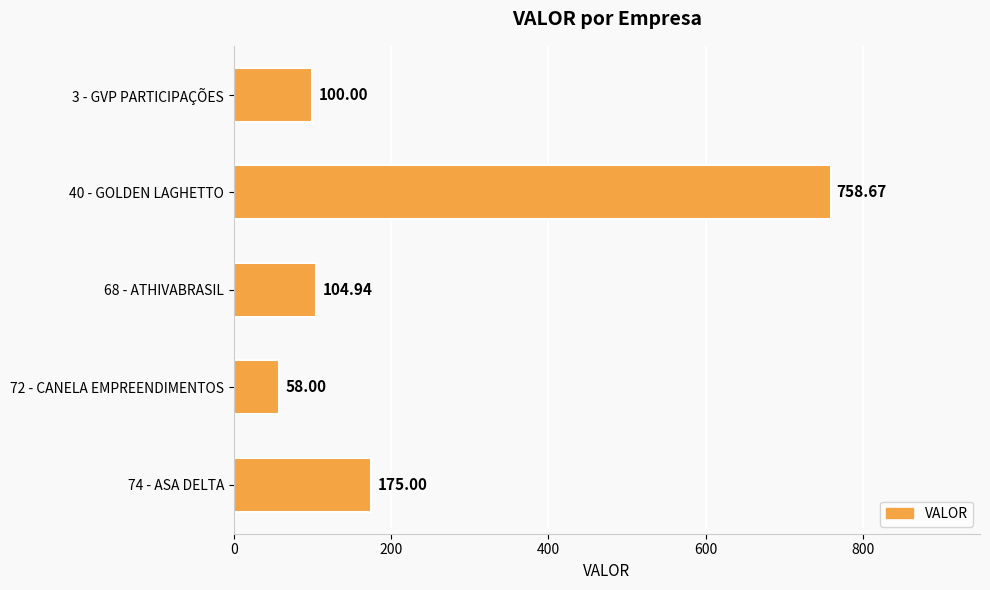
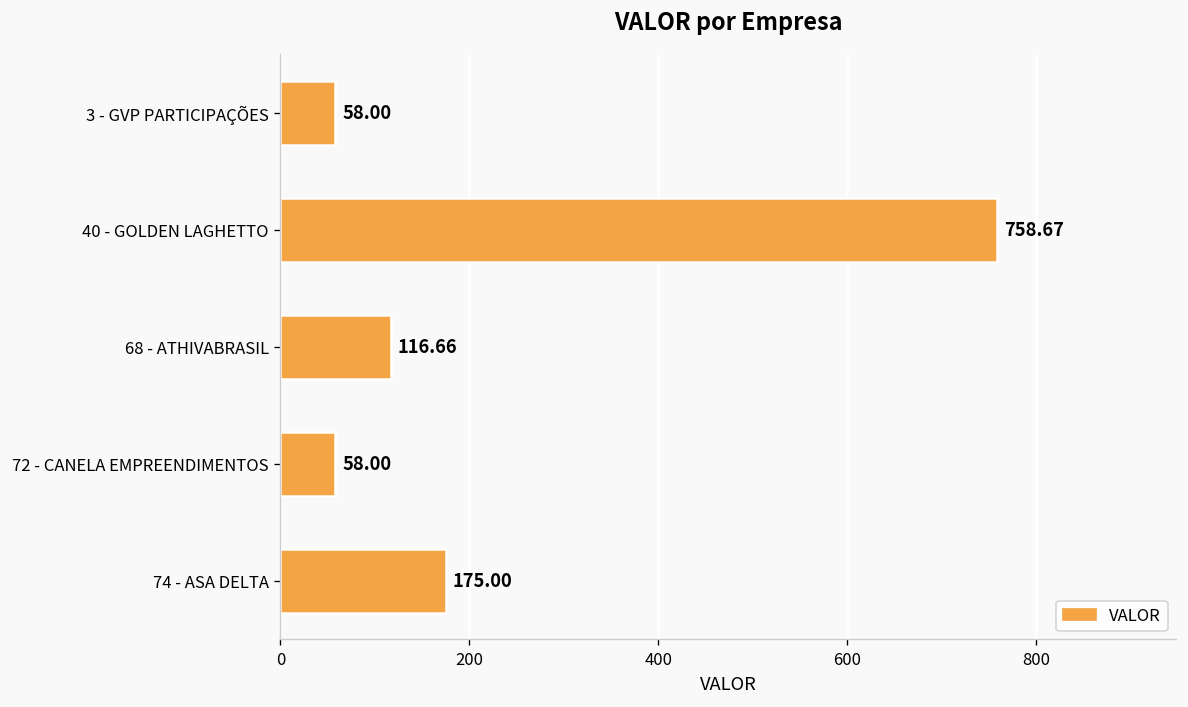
  {
-   "3 - GVP PARTICIPAÇÕES": 100.00,
+   "3 - GVP PARTICIPAÇÕES": 58.00,
    "40 - GOLDEN LAGHETTO": 758.67,
-   "68 - ATHIVABRASIL": 104.94,
+   "68 - ATHIVABRASIL": 116.66,
    "72 - CANELA EMPREENDIMENTOS": 58.00,
    "74 - ASA DELTA": 175.00
  }
